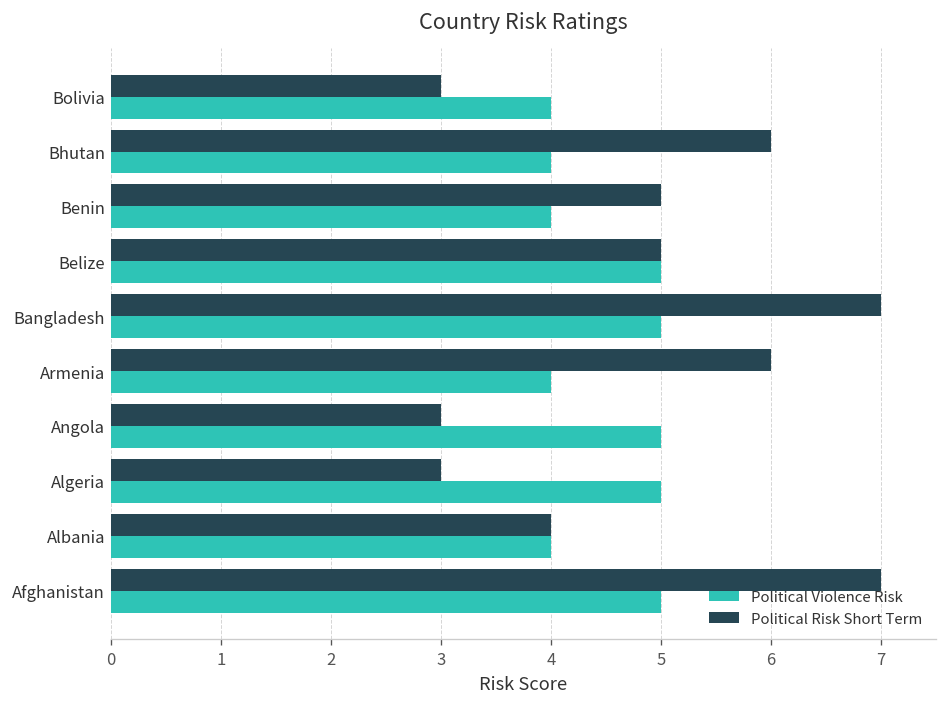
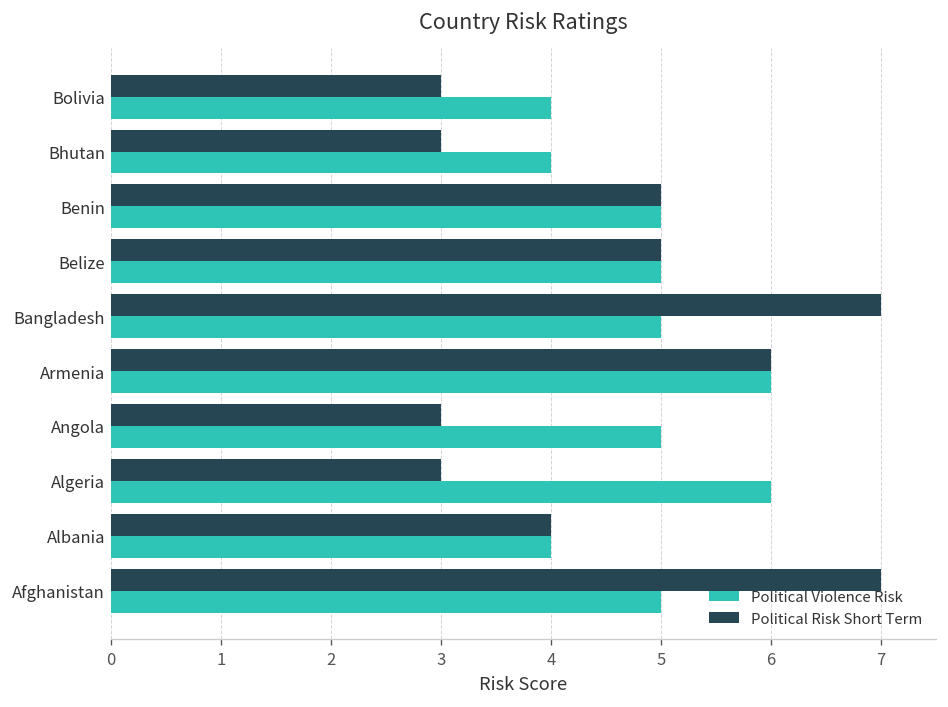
  {
    "Political Violence Risk": {
      "Bolivia": 4,
      "Bhutan": 4,
-     "Benin": 4,
+     "Benin": 5,
      "Belize": 5,
      "Bangladesh": 5,
-     "Armenia": 4,
+     "Armenia": 6,
      "Angola": 5,
-     "Algeria": 5,
+     "Algeria": 6,
      "Albania": 4,
      "Afghanistan": 5
    },
    "Political Risk Short Term": {
      "Bolivia": 3,
-     "Bhutan": 6,
+     "Bhutan": 3,
      "Benin": 5,
      "Belize": 5,
      "Bangladesh": 7,
      "Armenia": 6,
      "Angola": 3,
      "Algeria": 3,
      "Albania": 4,
      "Afghanistan": 7
    }
  }
